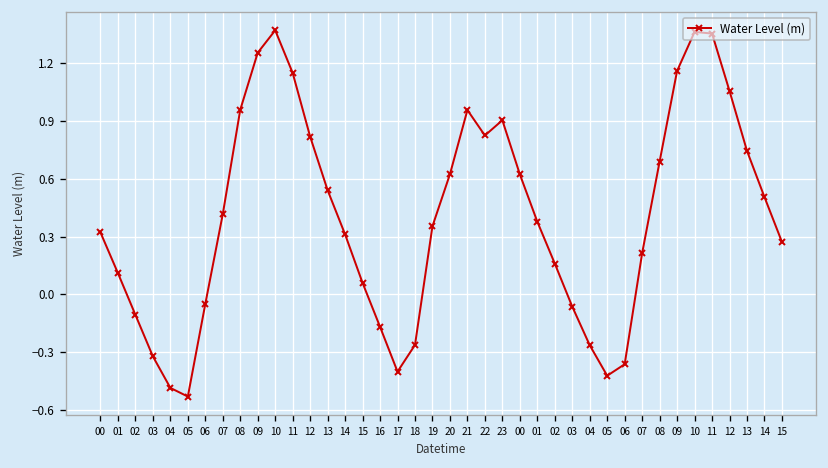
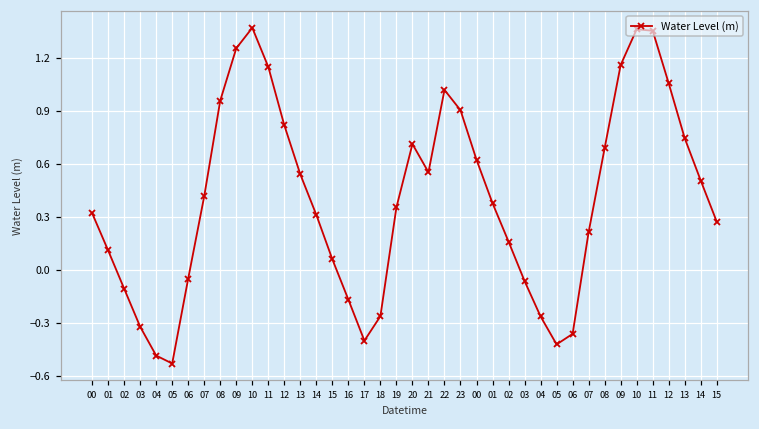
  {
    "16": -0.17,
    "17": -0.40,
    "18": -0.26,
    "19": 0.35,
-   "20": 0.62,
-   "21": 0.96,
-   "22": 0.82,
+   "20": 0.71,
+   "21": 0.55,
+   "22": 1.02,
    "23": 0.90
  }
